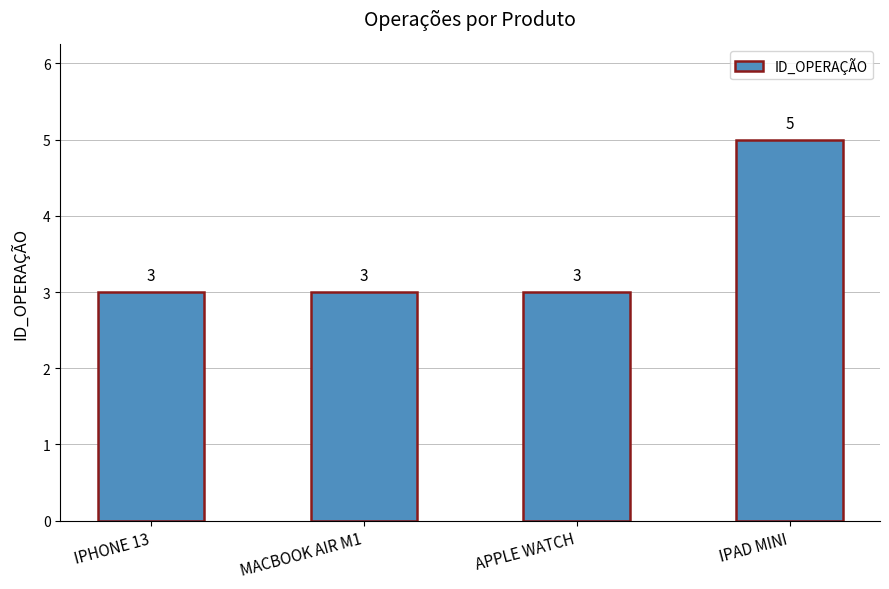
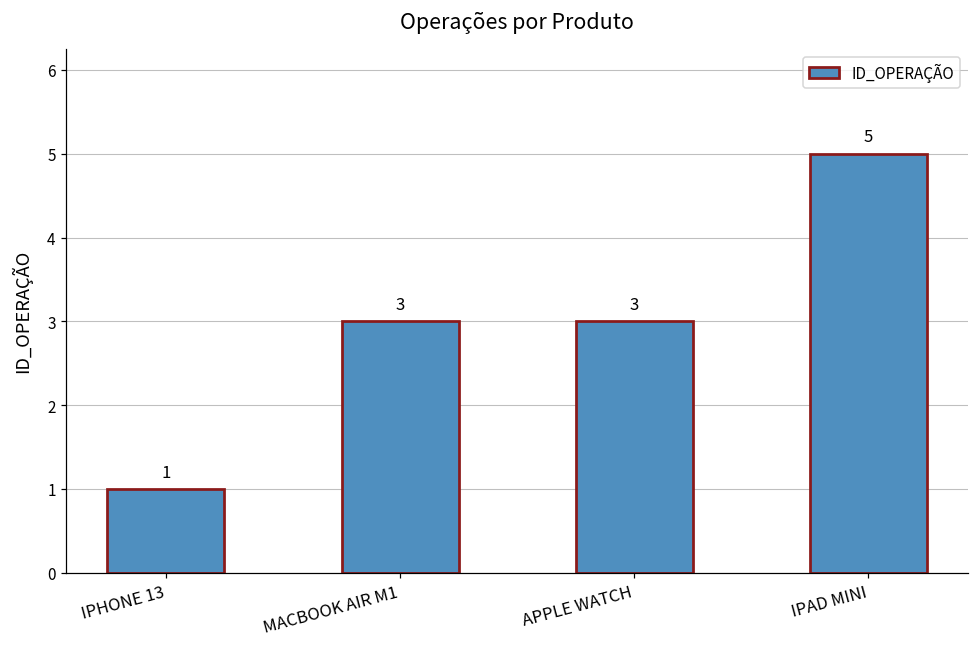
  {
-   "IPHONE 13": 3,
+   "IPHONE 13": 1,
    "MACBOOK AIR M1": 3,
    "APPLE WATCH": 3,
    "IPAD MINI": 5
  }
